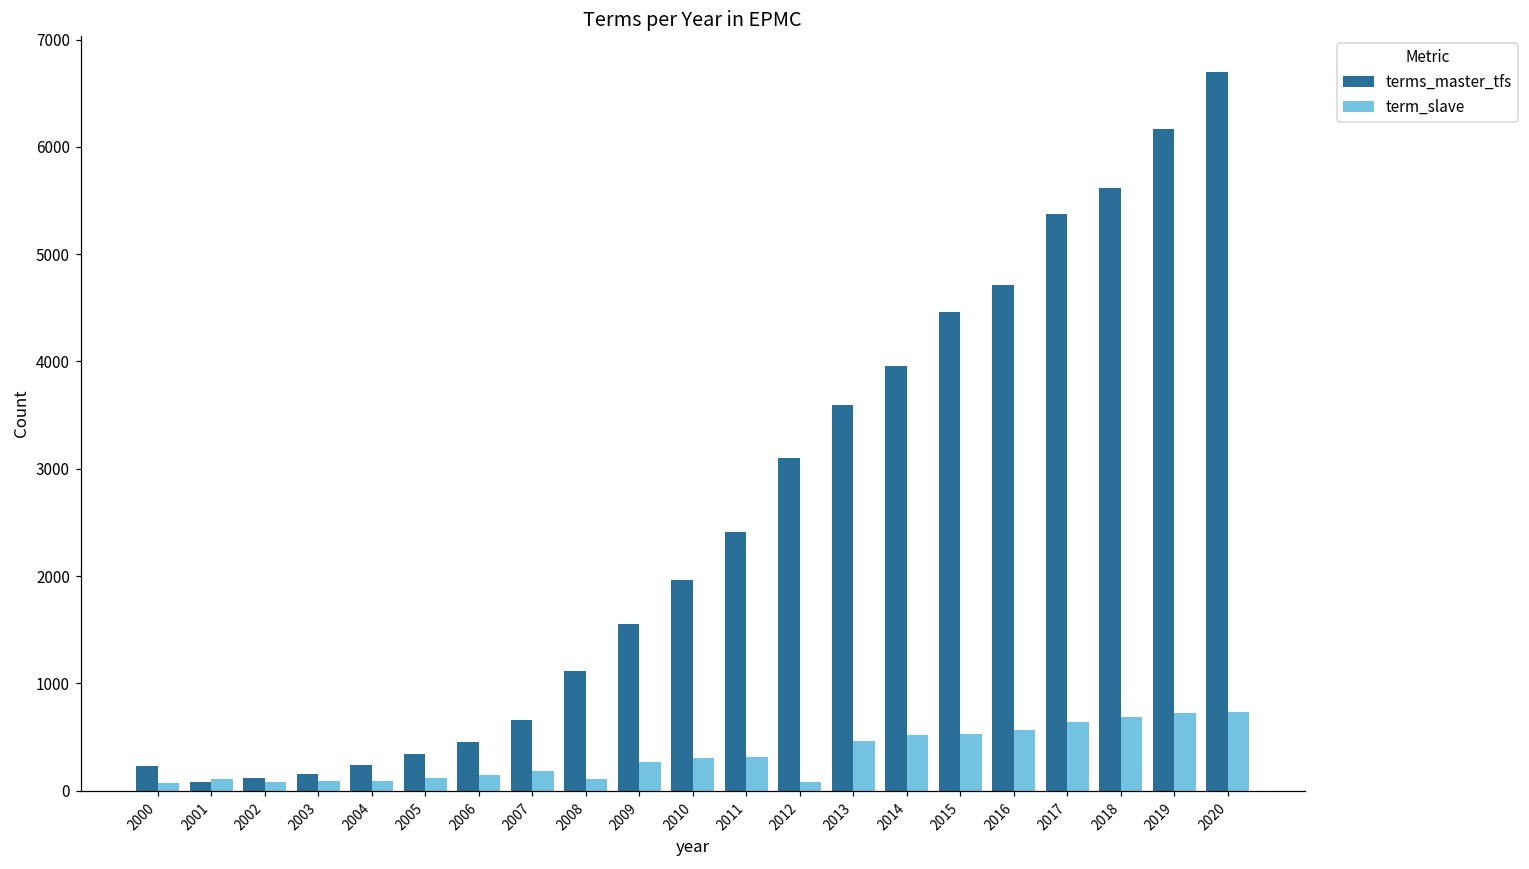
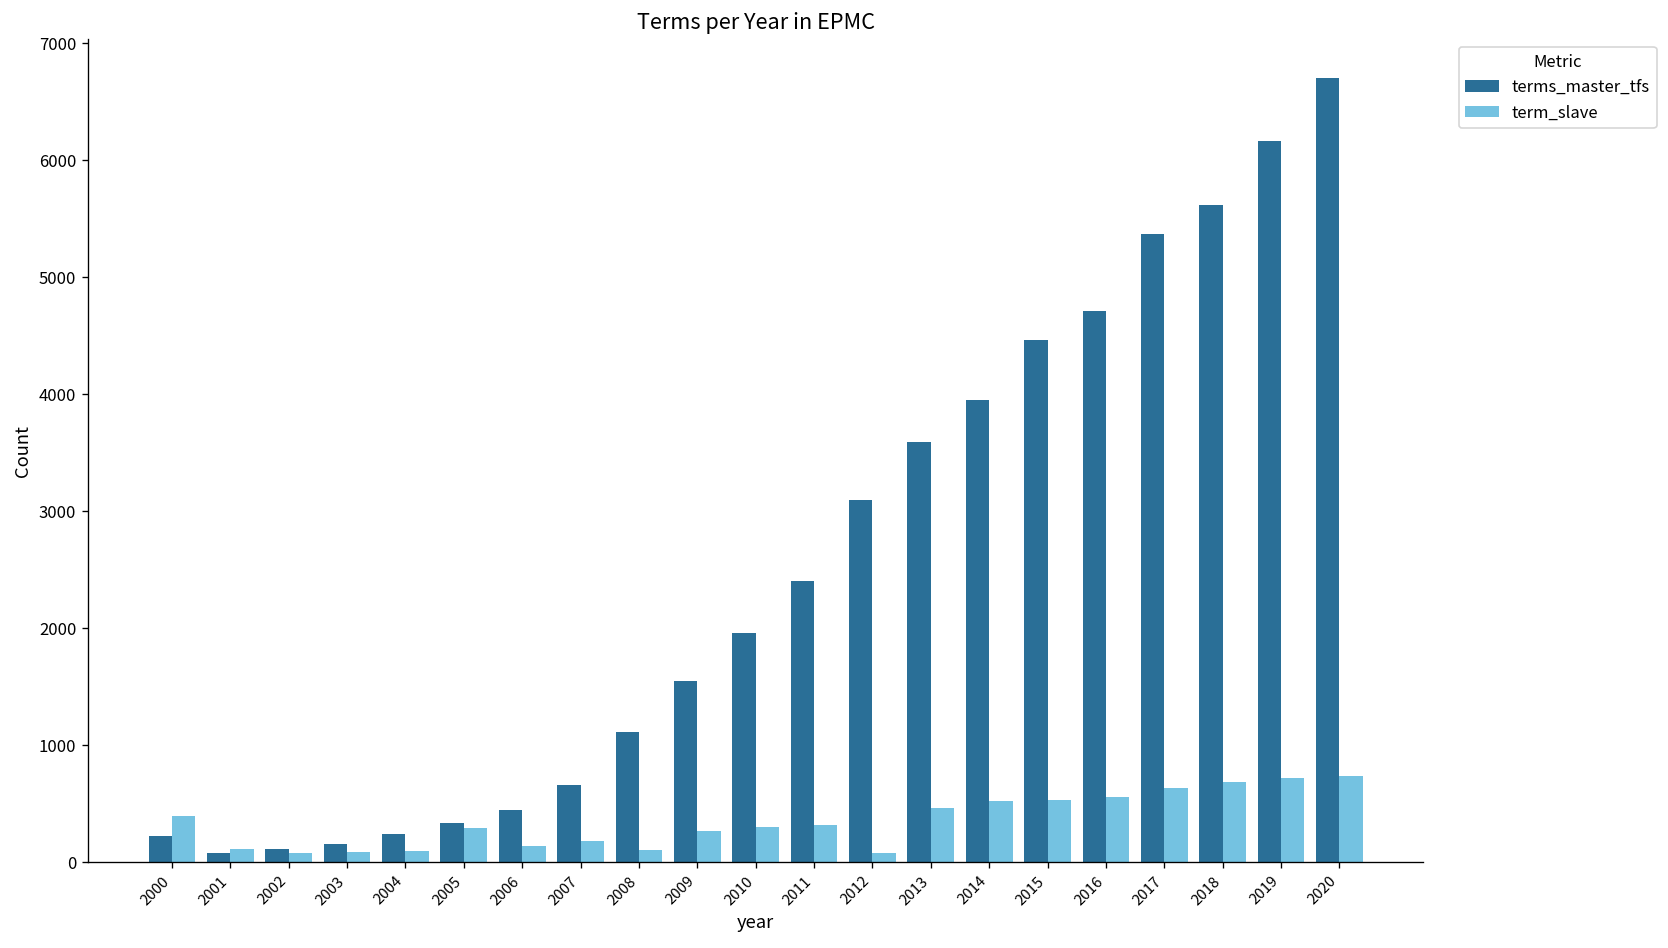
  {
    "terms_master_tfs": {
      "2000": 200,
      "2001": 100,
      "2002": 100,
      "2003": 200,
      "2004": 200,
      "2005": 300,
      "2006": 500,
      "2007": 700,
      "2008": 1100,
      "2009": 1600,
      "2010": 2000,
      "2011": 2400,
      "2012": 3100,
      "2013": 3600,
      "2014": 4000,
      "2015": 4500,
      "2016": 4700,
      "2017": 5400,
      "2018": 5600,
      "2019": 6200,
      "2020": 6700
    },
    "term_slave": {
-     "2000": 100,
+     "2000": 400,
      "2001": 100,
      "2002": 100,
      "2003": 100,
      "2004": 100,
-     "2005": 100,
+     "2005": 300,
      "2006": 100,
      "2007": 200,
      "2008": 100,
      "2009": 300,
      "2010": 300,
      "2011": 300,
      "2012": 100,
      "2013": 500,
      "2014": 500,
      "2015": 500,
      "2016": 600,
      "2017": 600,
      "2018": 700,
      "2019": 700,
      "2020": 700
    }
  }
